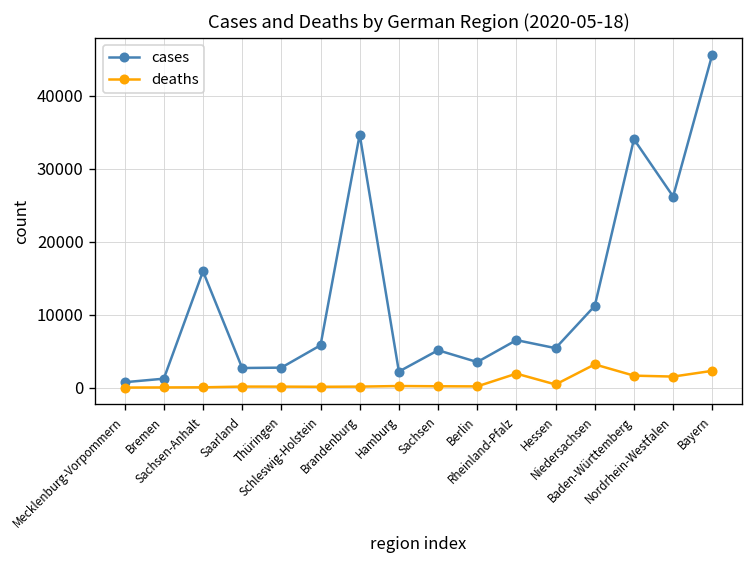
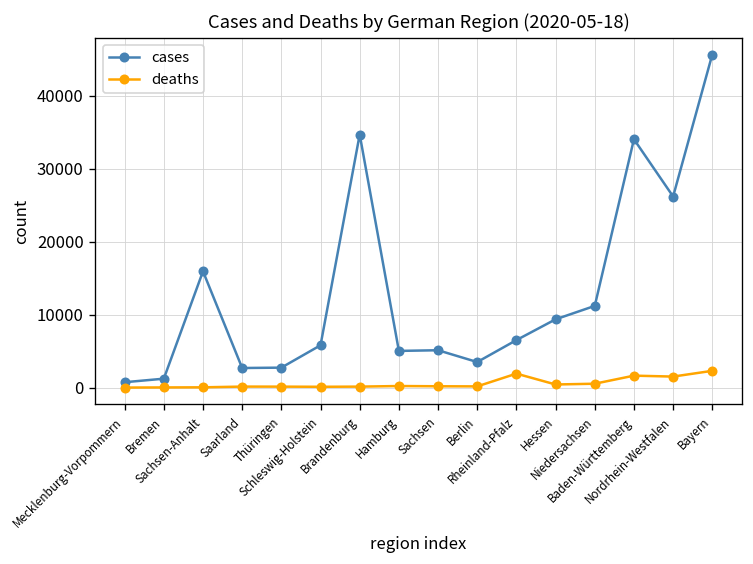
  {
    "cases": {
      "Mecklenburg-Vorpommern": 1000,
      "Bremen": 1000,
      "Sachsen-Anhalt": 16000,
      "Saarland": 3000,
      "Thüringen": 3000,
      "Schleswig-Holstein": 6000,
      "Brandenburg": 35000,
-     "Hamburg": 2000,
+     "Hamburg": 5000,
      "Sachsen": 5000,
      "Berlin": 4000,
      "Rheinland-Pfalz": 7000,
-     "Hessen": 5000,
+     "Hessen": 9000,
      "Niedersachsen": 11000,
      "Baden-Württemberg": 34000,
      "Nordrhein-Westfalen": 26000,
      "Bayern": 46000
    },
    "deaths": {
      "Mecklenburg-Vorpommern": 0,
      "Bremen": 0,
      "Sachsen-Anhalt": 0,
      "Saarland": 0,
      "Thüringen": 0,
      "Schleswig-Holstein": 0,
      "Brandenburg": 0,
      "Hamburg": 0,
      "Sachsen": 0,
      "Berlin": 0,
      "Rheinland-Pfalz": 2000,
      "Hessen": 0,
-     "Niedersachsen": 3000,
+     "Niedersachsen": 1000,
      "Baden-Württemberg": 2000,
      "Nordrhein-Westfalen": 2000,
      "Bayern": 2000
    }
  }
